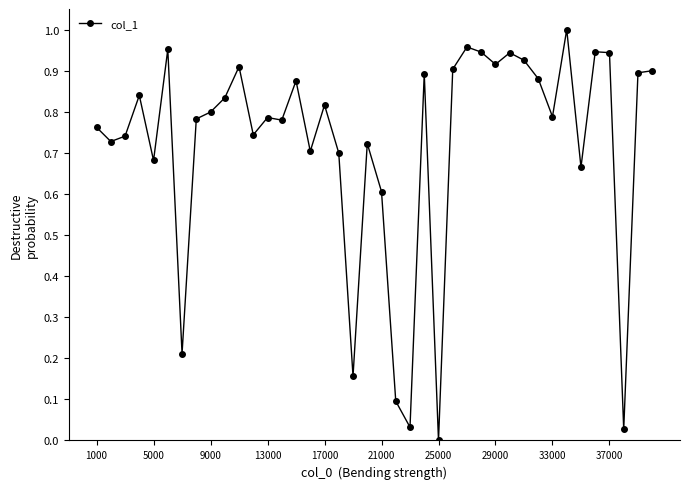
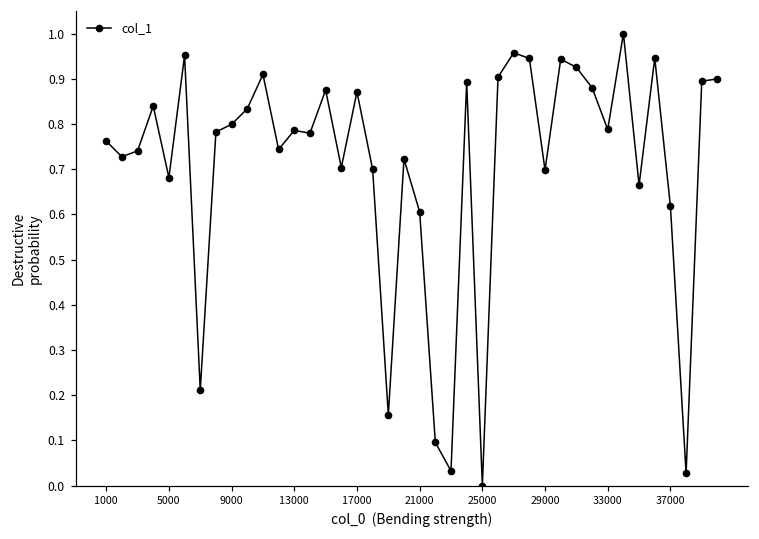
  {
    "1000": 0.76,
    "5000": 0.68,
    "9000": 0.80,
    "13000": 0.79,
-   "17000": 0.82,
+   "17000": 0.87,
    "21000": 0.61,
    "25000": 0.00,
-   "29000": 0.92,
+   "29000": 0.70,
    "33000": 0.79,
-   "37000": 0.94
+   "37000": 0.62
  }
